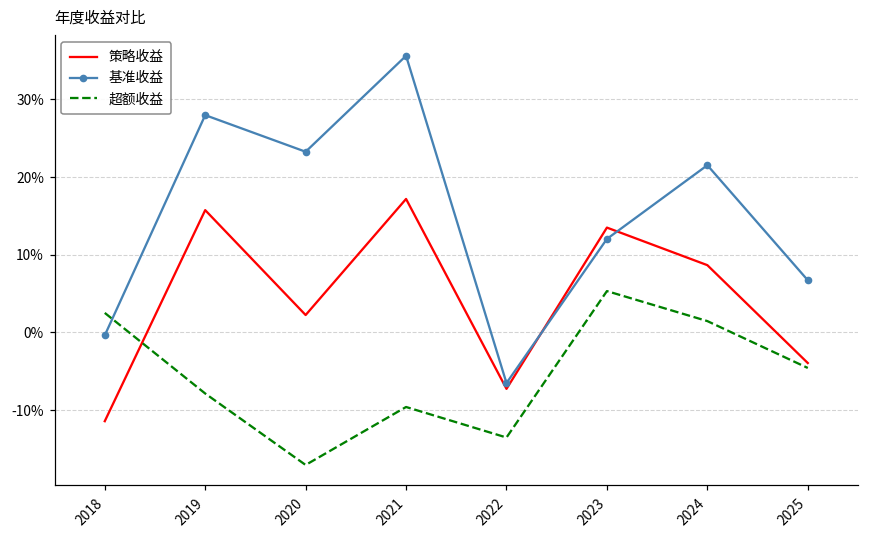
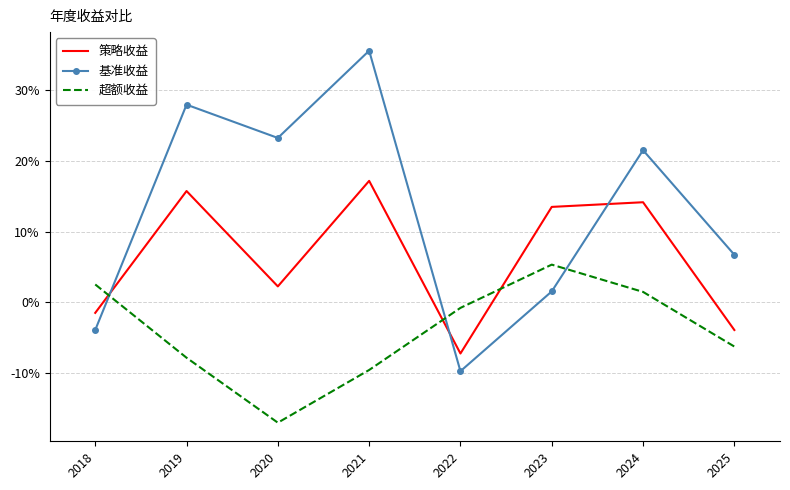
  {
    "策略收益": {
-     "2018": "-11%",
+     "2018": "-2%",
      "2019": "16%",
      "2020": "2%",
      "2021": "17%",
      "2022": "-7%",
      "2023": "13%",
-     "2024": "9%",
+     "2024": "14%",
      "2025": "-4%"
    },
    "基准收益": {
-     "2018": "0%",
+     "2018": "-4%",
      "2019": "28%",
      "2020": "23%",
      "2021": "36%",
-     "2022": "-7%",
-     "2023": "12%",
+     "2022": "-10%",
+     "2023": "2%",
      "2024": "22%",
      "2025": "7%"
    },
    "超额收益": {
      "2018": "3%",
      "2019": "-8%",
      "2020": "-17%",
      "2021": "-10%",
-     "2022": "-14%",
+     "2022": "-1%",
      "2023": "5%",
      "2024": "1%",
-     "2025": "-5%"
+     "2025": "-6%"
    }
  }
